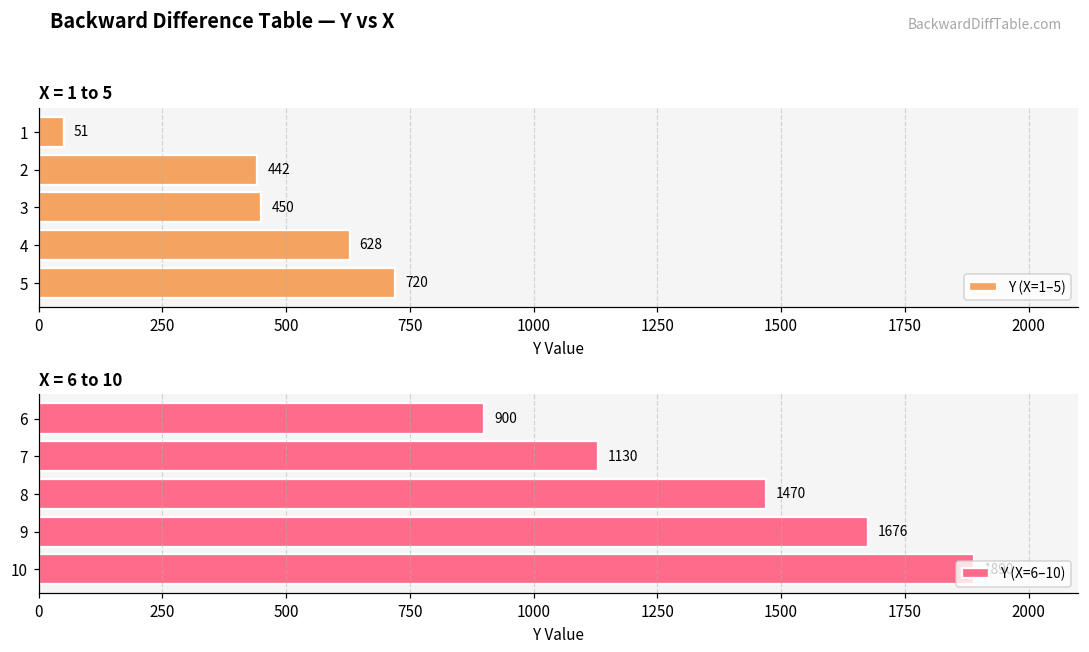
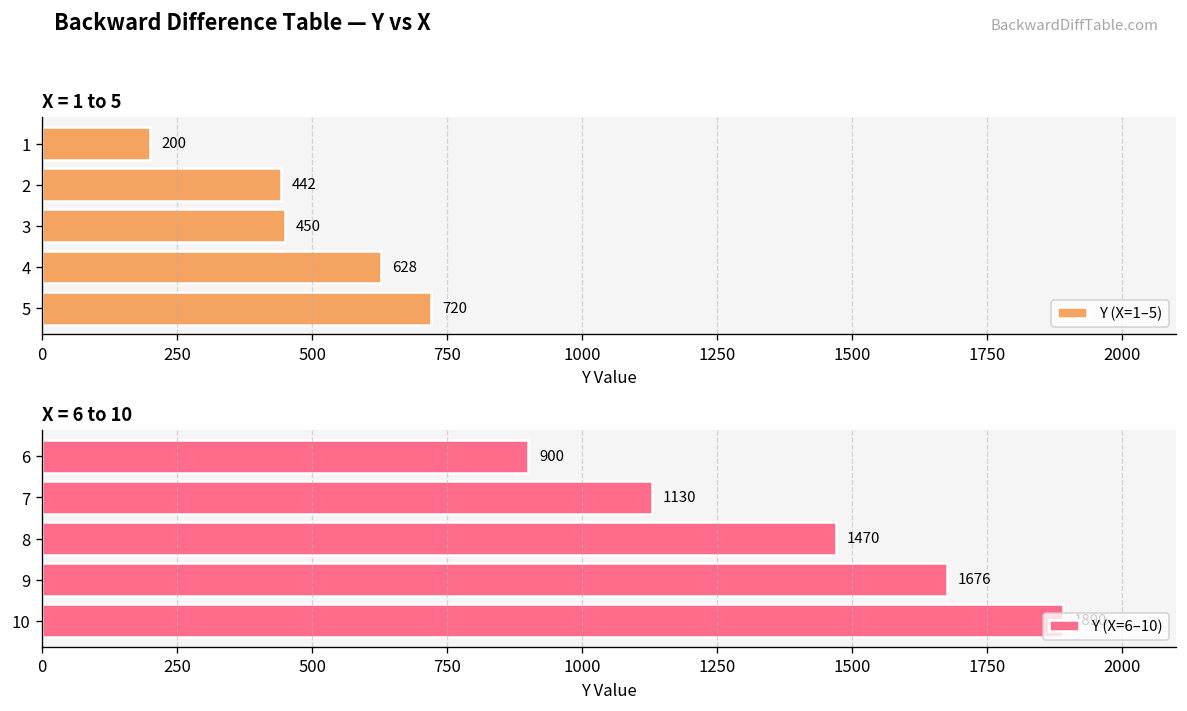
  {
    "X = 1 to 5": {
-     "1": 51,
+     "1": 200,
      "2": 442,
      "3": 450,
      "4": 628,
      "5": 720
    },
    "X = 6 to 10": {
      "6": 900,
      "7": 1130,
      "8": 1470,
      "9": 1676
    }
  }
